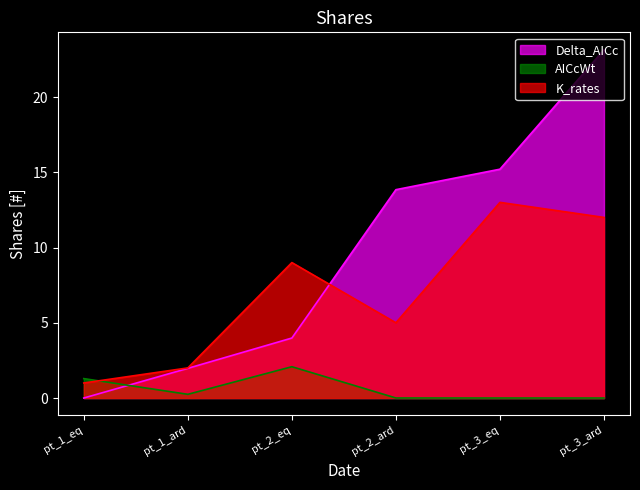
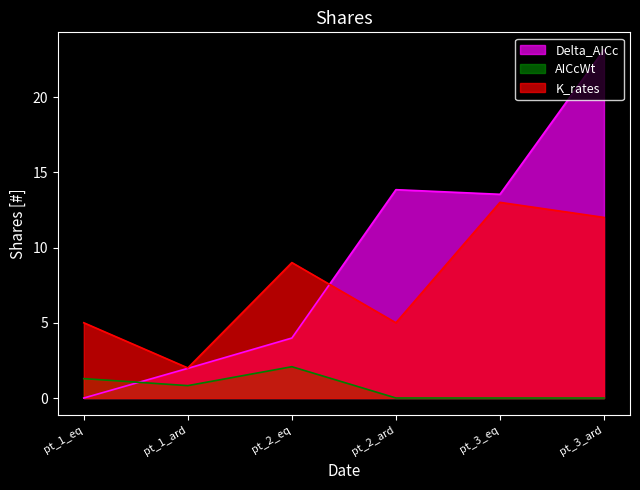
  {
    "Delta_AICc": {
      "pt_1_eq": 0.0,
      "pt_2_eq": 4.0,
      "pt_2_ard": 13.8,
-     "pt_3_eq": 15.2
+     "pt_3_eq": 13.5
    },
    "AICcWt": {
      "pt_1_eq": 1.3,
-     "pt_1_ard": 0.2,
+     "pt_1_ard": 0.8,
      "pt_2_eq": 2.1,
      "pt_2_ard": 0.0,
      "pt_3_eq": 0.0,
      "pt_3_ard": 0.0
    },
    "K_rates": {
-     "pt_1_eq": 1,
+     "pt_1_eq": 5,
      "pt_2_eq": 9,
      "pt_2_ard": 5,
      "pt_3_eq": 13,
      "pt_3_ard": 12
    }
  }
